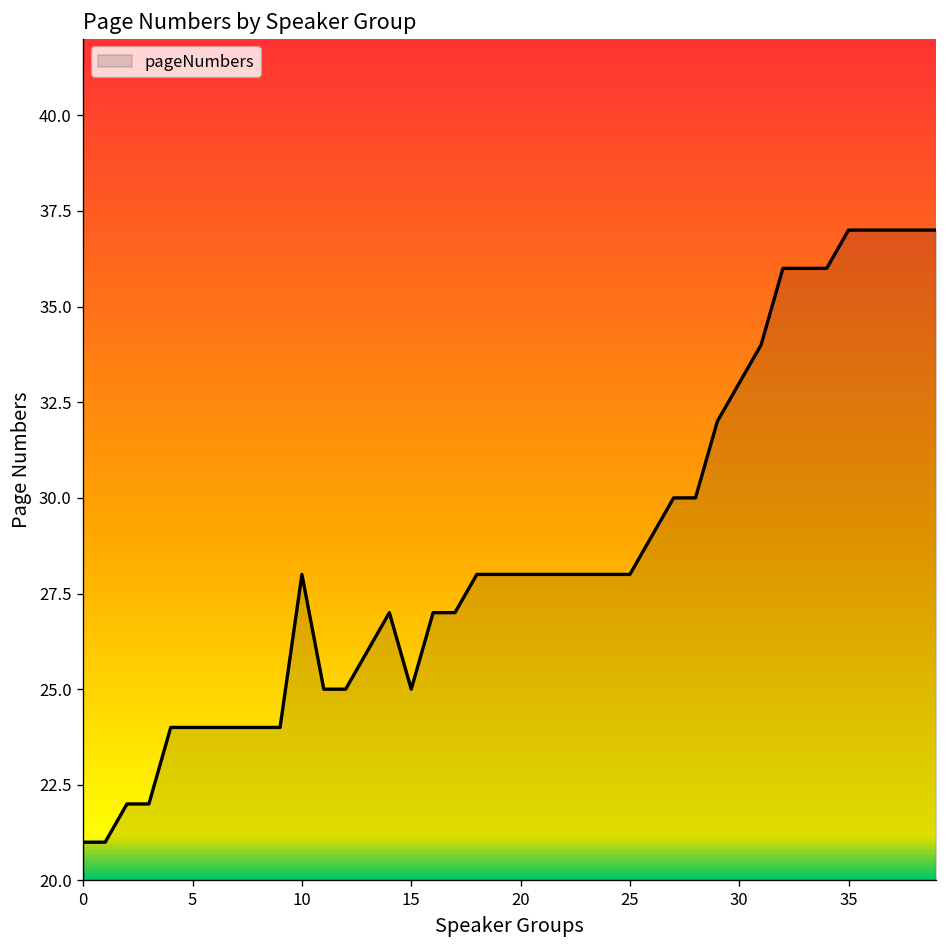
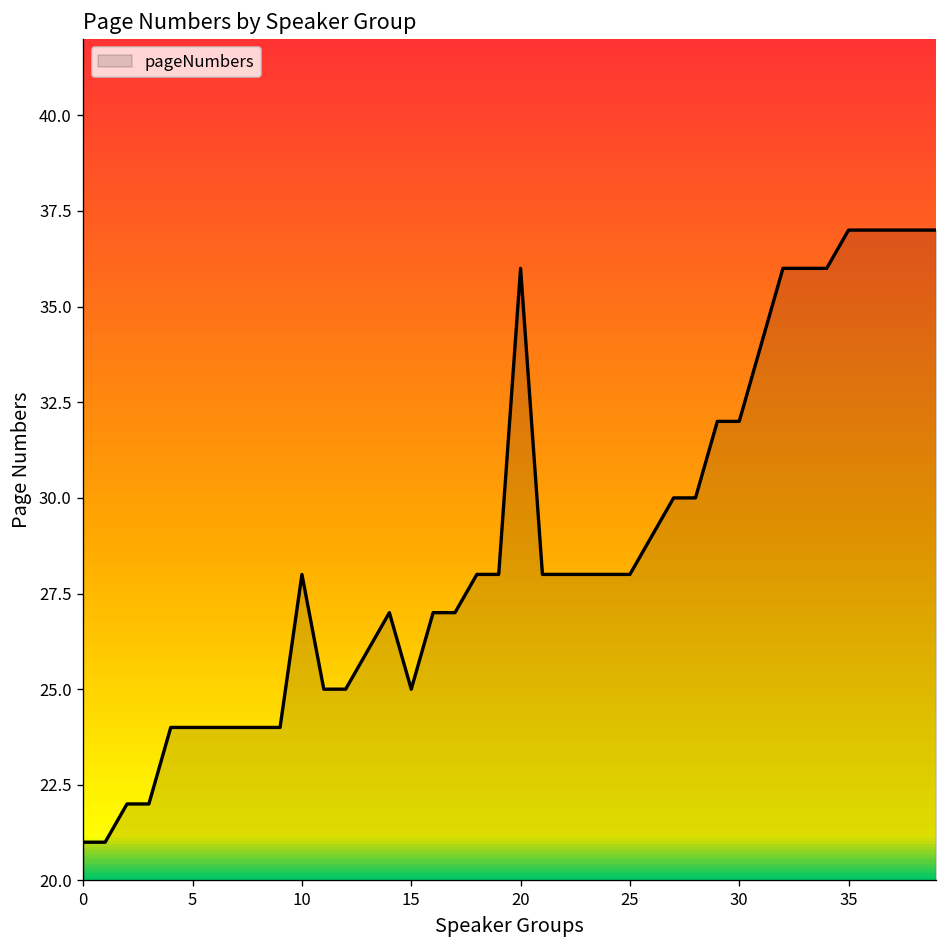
  {
    "0": 21,
    "5": 24,
    "10": 28,
    "15": 25,
-   "20": 28,
+   "20": 36,
    "25": 28,
-   "30": 33,
+   "30": 32,
    "35": 37
  }
